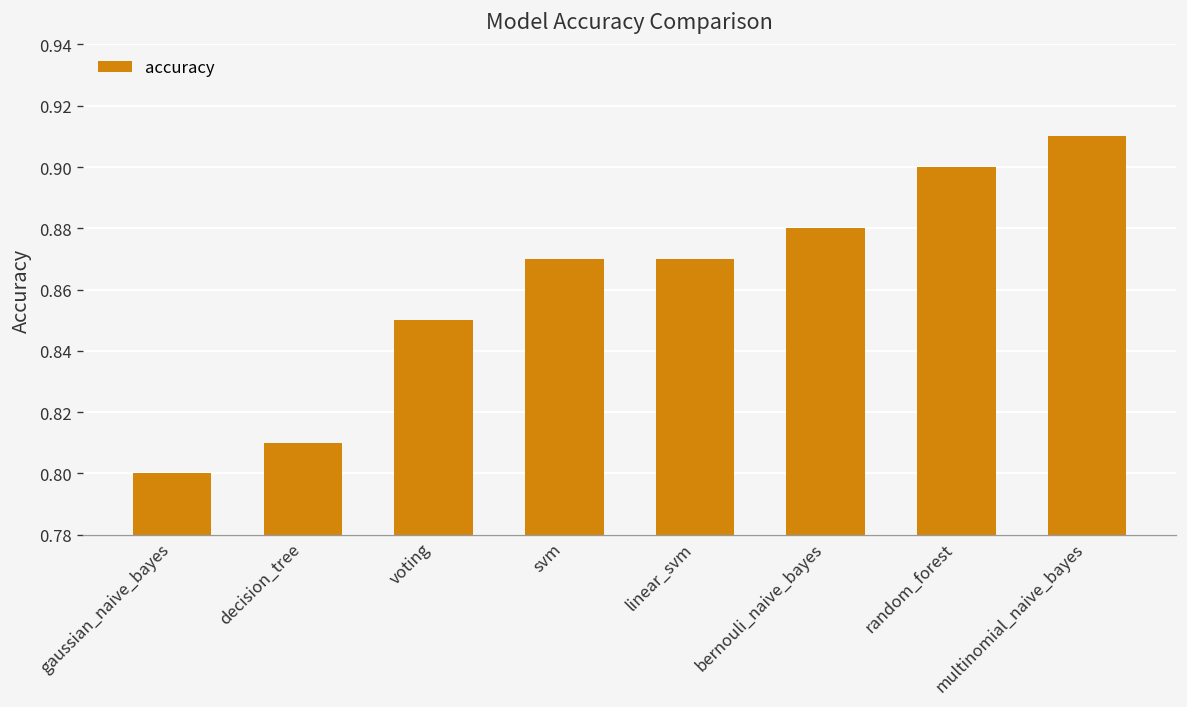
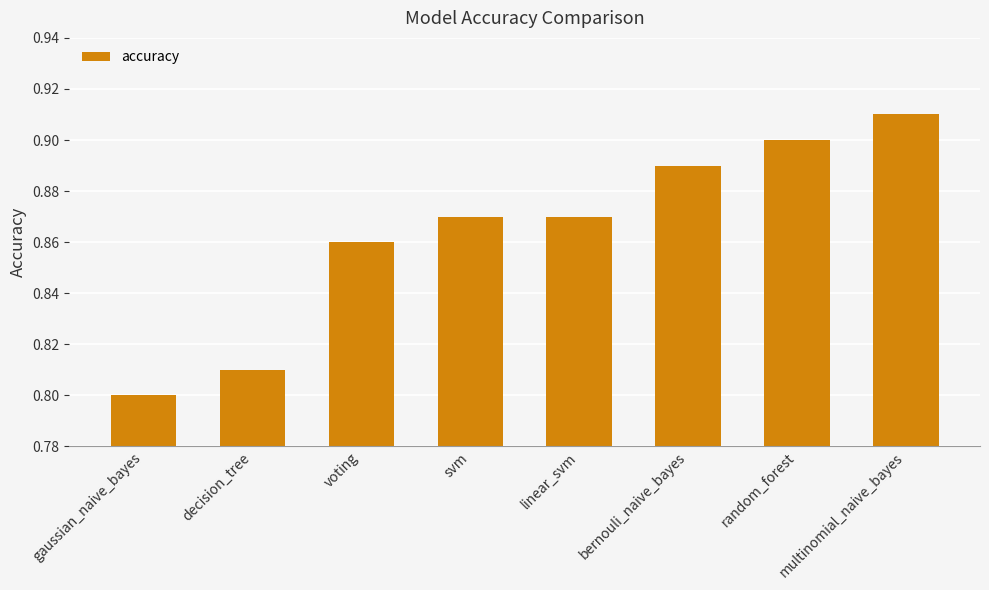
  {
    "gaussian_naive_bayes": 0.80,
    "decision_tree": 0.81,
-   "voting": 0.85,
+   "voting": 0.86,
    "svm": 0.87,
    "linear_svm": 0.87,
-   "bernouli_naive_bayes": 0.88,
+   "bernouli_naive_bayes": 0.89,
    "random_forest": 0.90,
    "multinomial_naive_bayes": 0.91
  }
